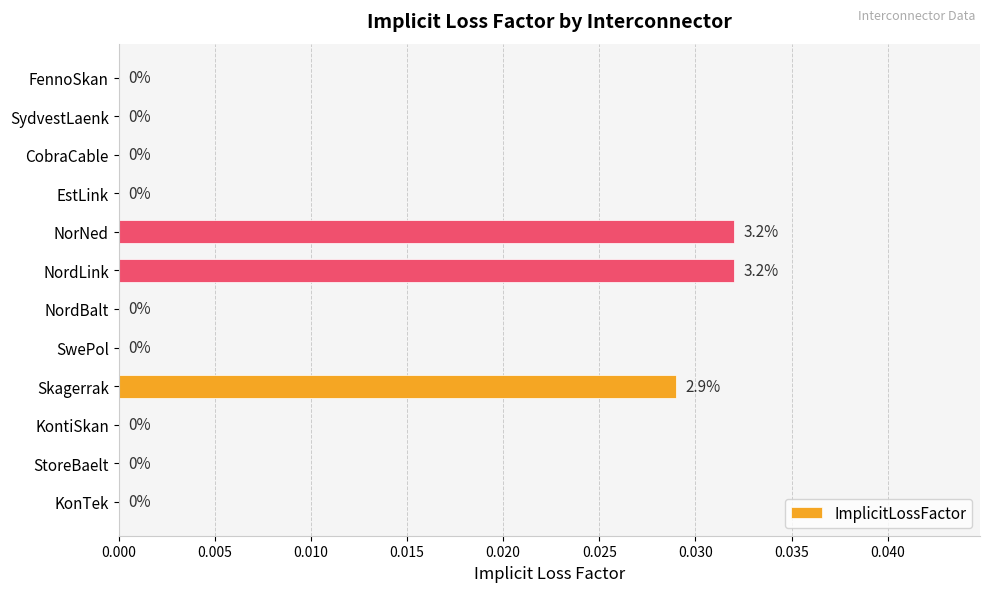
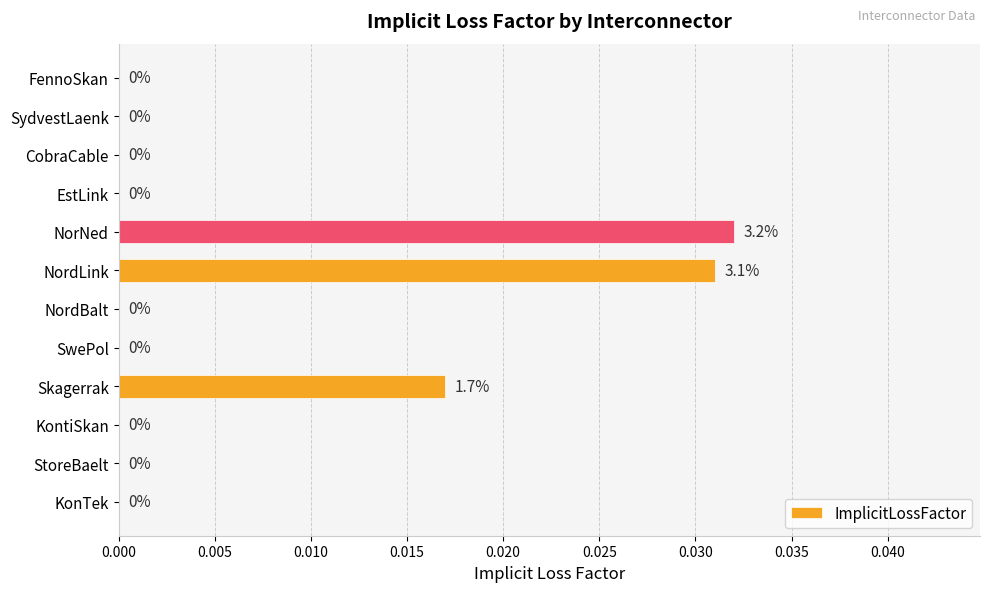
  {
    "FennoSkan": "0%",
    "SydvestLaenk": "0%",
    "CobraCable": "0%",
    "EstLink": "0%",
    "NorNed": "3.2%",
-   "NordLink": "3.2%",
+   "NordLink": "3.1%",
    "NordBalt": "0%",
    "SwePol": "0%",
-   "Skagerrak": "2.9%",
+   "Skagerrak": "1.7%",
    "KontiSkan": "0%",
    "StoreBaelt": "0%",
    "KonTek": "0%"
  }
